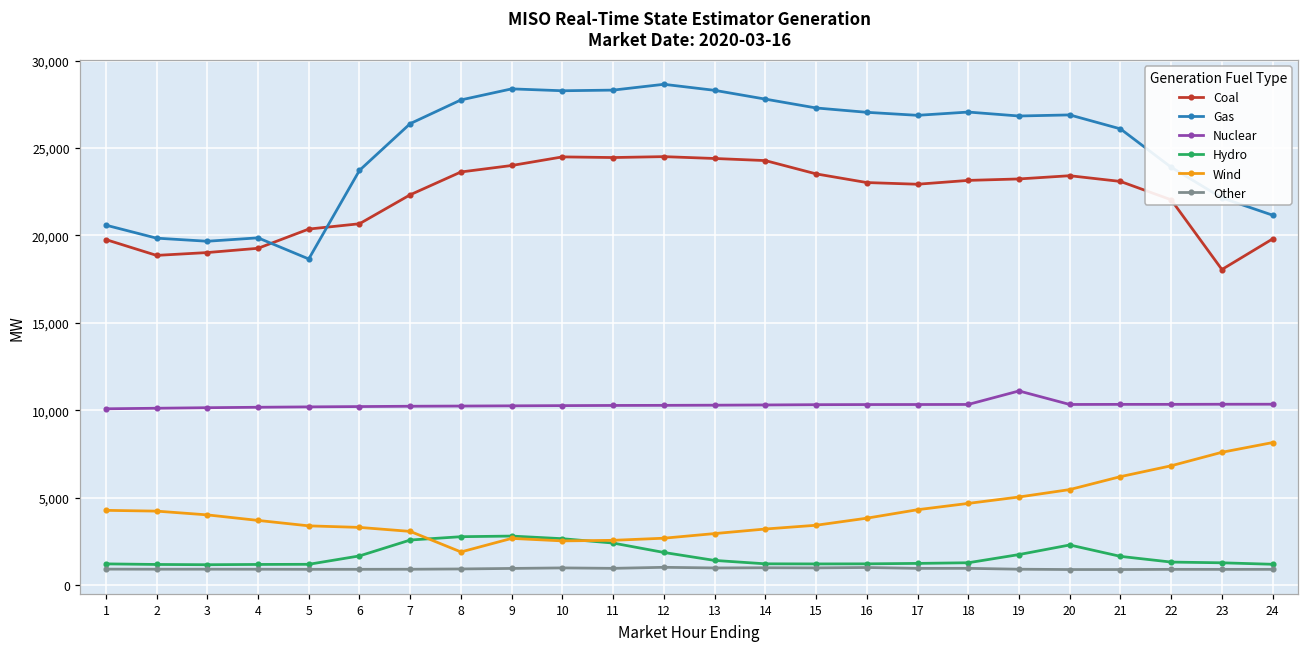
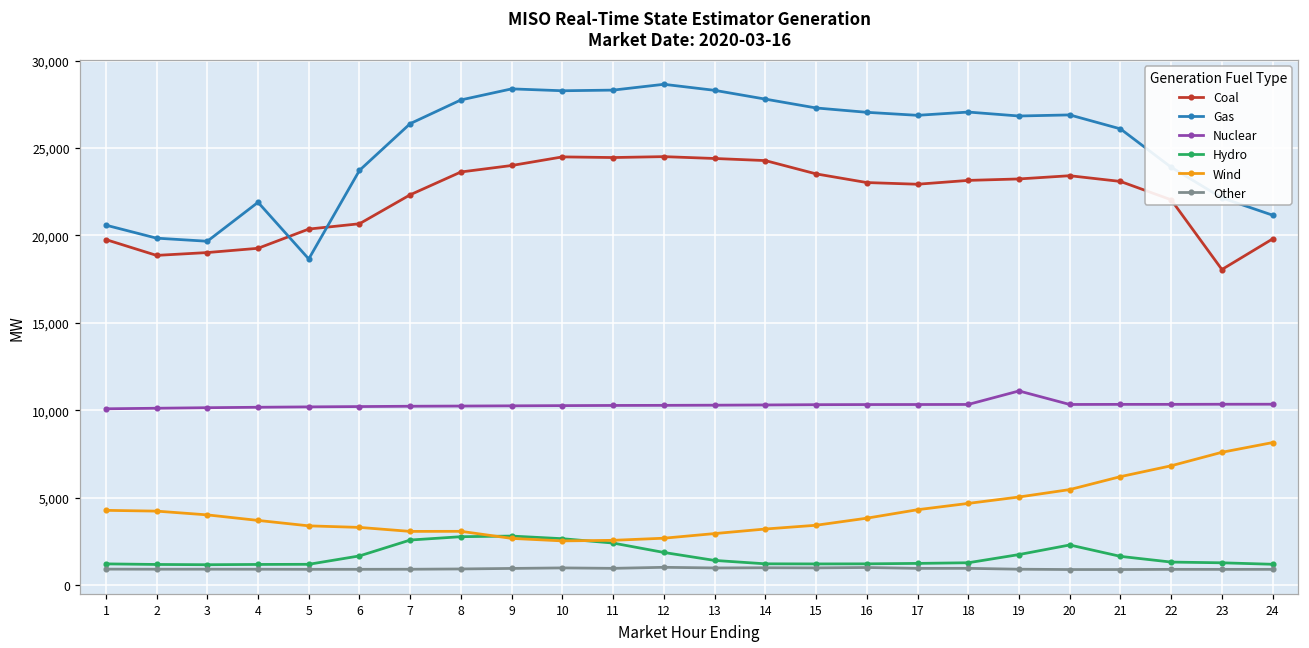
  {
    "Coal": {
      "1": "19,800",
      "2": "18,900",
      "3": "19,000",
      "4": "19,300",
      "5": "20,400",
      "6": "20,700",
      "7": "22,300",
      "8": "23,600",
      "9": "24,000",
      "10": "24,500",
      "11": "24,500",
      "12": "24,500",
      "13": "24,400",
      "14": "24,300",
      "15": "23,500",
      "16": "23,000",
      "17": "22,900",
      "18": "23,200",
      "19": "23,200",
      "20": "23,400",
      "21": "23,100",
      "22": "22,000",
      "23": "18,000",
      "24": "19,800"
    },
    "Gas": {
      "1": "20,600",
      "2": "19,800",
      "3": "19,700",
-     "4": "19,900",
+     "4": "21,900",
      "5": "18,700",
      "6": "23,700",
      "7": "26,400",
      "8": "27,800",
      "9": "28,400",
      "10": "28,300",
      "11": "28,300",
      "12": "28,700",
      "13": "28,300",
      "14": "27,800",
      "15": "27,300",
      "16": "27,000",
      "17": "26,900",
      "18": "27,100",
      "19": "26,800",
      "20": "26,900",
      "21": "26,100",
      "23": "22,100",
      "24": "21,200"
    },
    "Nuclear": {
      "1": "10,100",
      "2": "10,100",
      "3": "10,100",
      "4": "10,200",
      "5": "10,200",
      "6": "10,200",
      "7": "10,200",
      "8": "10,200",
      "9": "10,200",
      "10": "10,300",
      "11": "10,300",
      "12": "10,300",
      "13": "10,300",
      "14": "10,300",
      "15": "10,300",
      "16": "10,300",
      "17": "10,300",
      "18": "10,300",
      "19": "11,100",
      "20": "10,300",
      "21": "10,300",
      "22": "10,300",
      "23": "10,300",
      "24": "10,300"
    },
    "Hydro": {
      "1": "1,200",
      "2": "1,200",
      "3": "1,200",
      "4": "1,200",
      "5": "1,200",
      "6": "1,700",
      "7": "2,600",
      "8": "2,800",
      "12": "1,900",
      "13": "1,400",
      "14": "1,200",
      "15": "1,200",
      "16": "1,200",
      "17": "1,200",
      "18": "1,300",
      "19": "1,700",
      "20": "2,300",
      "21": "1,600",
      "22": "1,300",
      "23": "1,300",
      "24": "1,200"
    },
    "Wind": {
      "1": "4,300",
      "2": "4,200",
      "3": "4,000",
      "4": "3,700",
      "5": "3,400",
      "6": "3,300",
      "7": "3,100",
-     "8": "1,900",
+     "8": "3,100",
      "12": "2,700",
      "13": "2,900",
      "14": "3,200",
      "15": "3,400",
      "16": "3,800",
      "17": "4,300",
      "18": "4,700",
      "19": "5,000",
      "20": "5,500",
      "21": "6,200",
      "22": "6,800",
      "23": "7,600",
      "24": "8,100"
    },
    "Other": {
      "1": "900",
      "2": "900",
      "3": "900",
      "4": "900",
      "5": "900",
      "6": "900",
      "7": "900",
      "8": "900",
      "9": "900",
      "10": "1,000",
      "11": "900",
      "12": "1,000",
      "13": "1,000",
      "14": "1,000",
      "15": "1,000",
      "16": "1,000",
      "17": "900",
      "18": "900",
      "19": "900",
      "20": "900",
      "21": "900",
      "22": "900",
      "23": "900",
      "24": "900"
    }
  }
